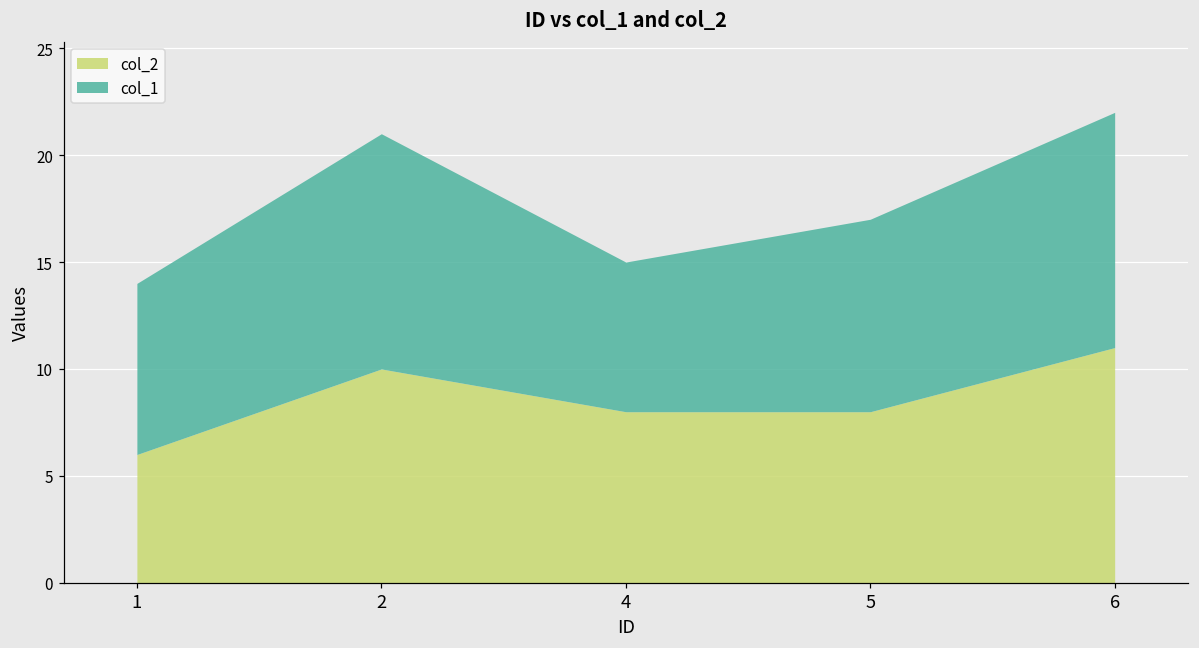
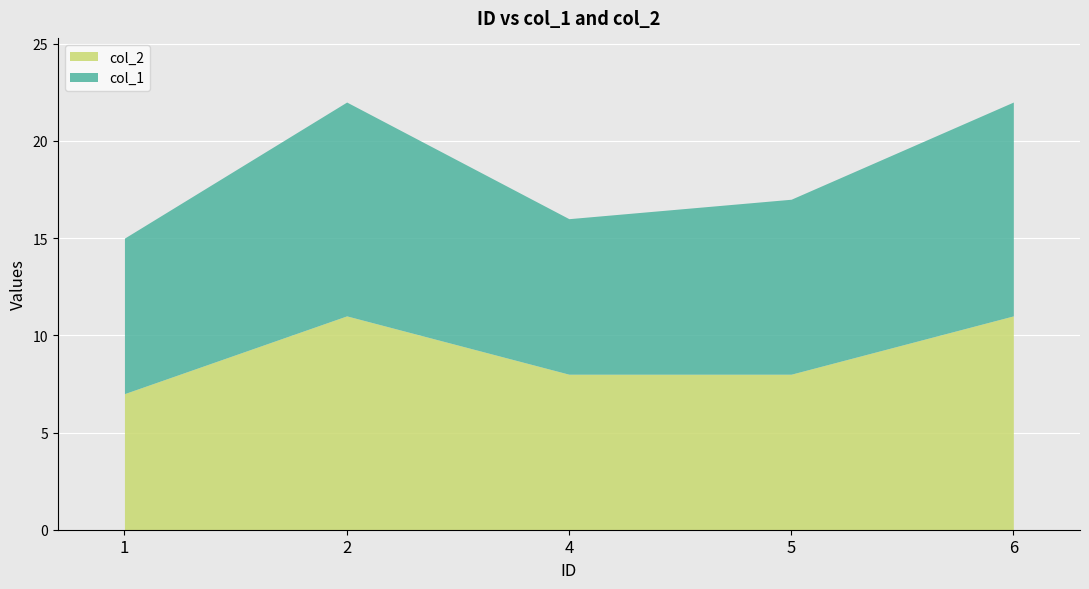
  {
    "col_2": {
-     "1": 6,
-     "2": 10,
+     "1": 7,
+     "2": 11,
      "4": 8,
      "5": 8,
      "6": 11
    },
    "col_1": {
      "1": 8,
      "2": 11,
-     "4": 7,
+     "4": 8,
      "5": 9,
      "6": 11
    }
  }
